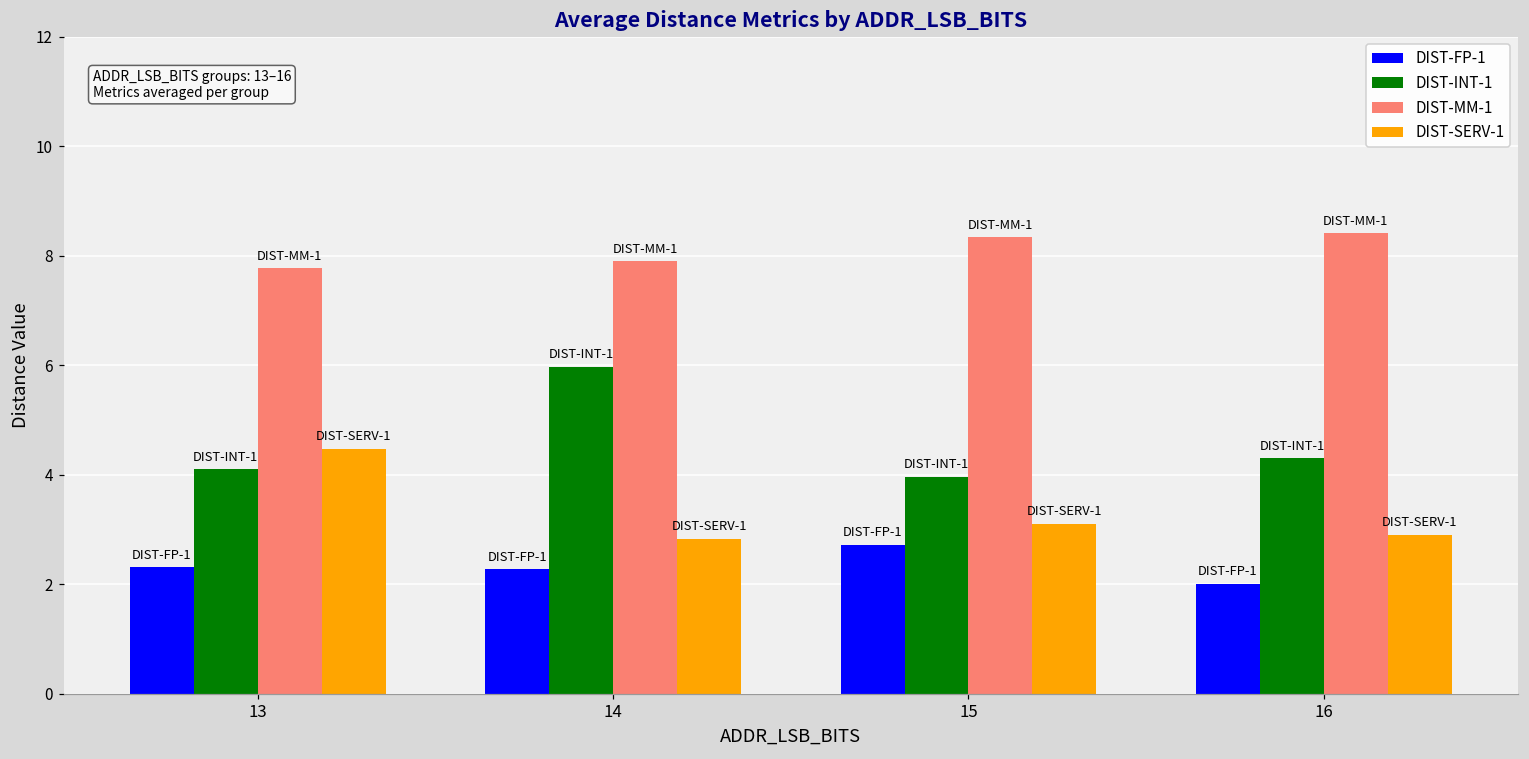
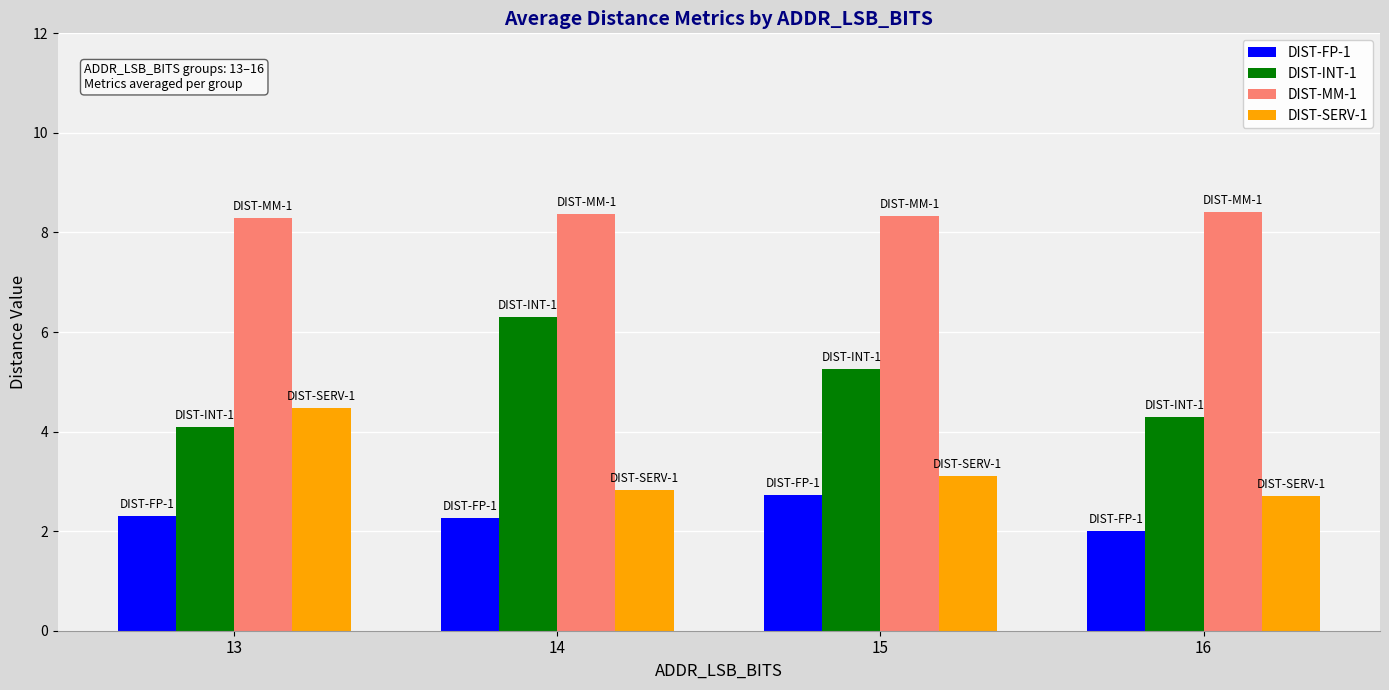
  {
    "DIST-FP-1": {
      "13": 2.3,
      "14": 2.3,
      "15": 2.7,
      "16": 2.0
    },
    "DIST-INT-1": {
      "13": 4.1,
-     "14": 6.0,
-     "15": 4.0,
+     "14": 6.3,
+     "15": 5.3,
      "16": 4.3
    },
    "DIST-MM-1": {
-     "13": 7.8,
-     "14": 7.9,
+     "13": 8.3,
+     "14": 8.4,
      "15": 8.3,
      "16": 8.4
    },
    "DIST-SERV-1": {
      "13": 4.5,
      "14": 2.8,
      "15": 3.1,
-     "16": 2.9
+     "16": 2.7
    }
  }
